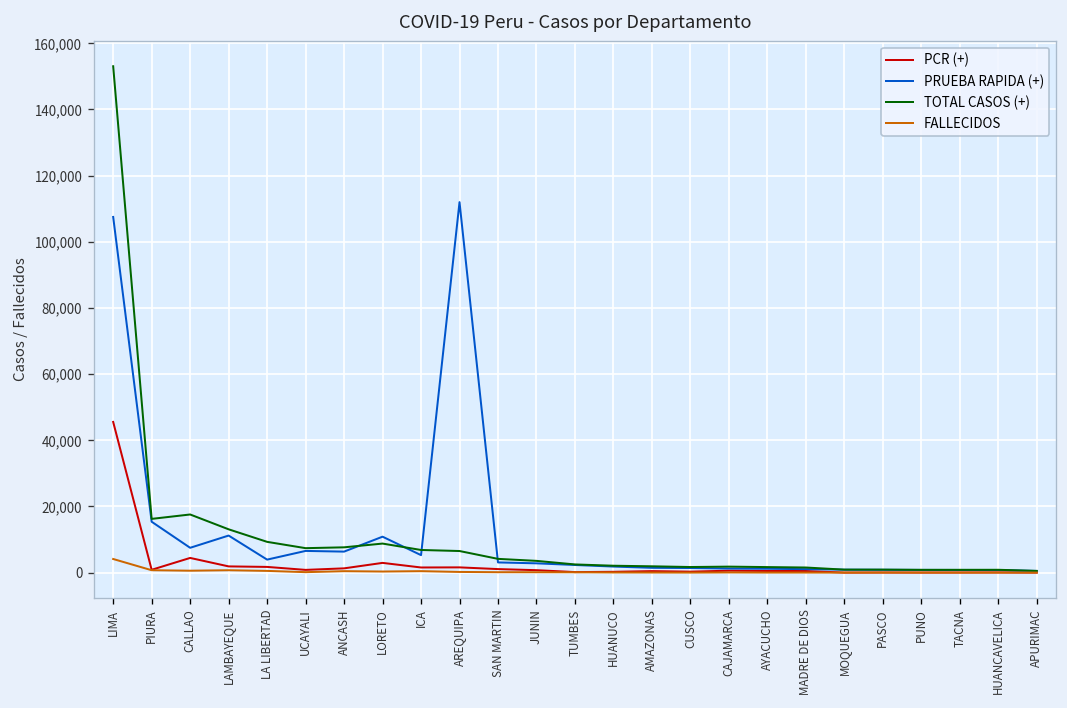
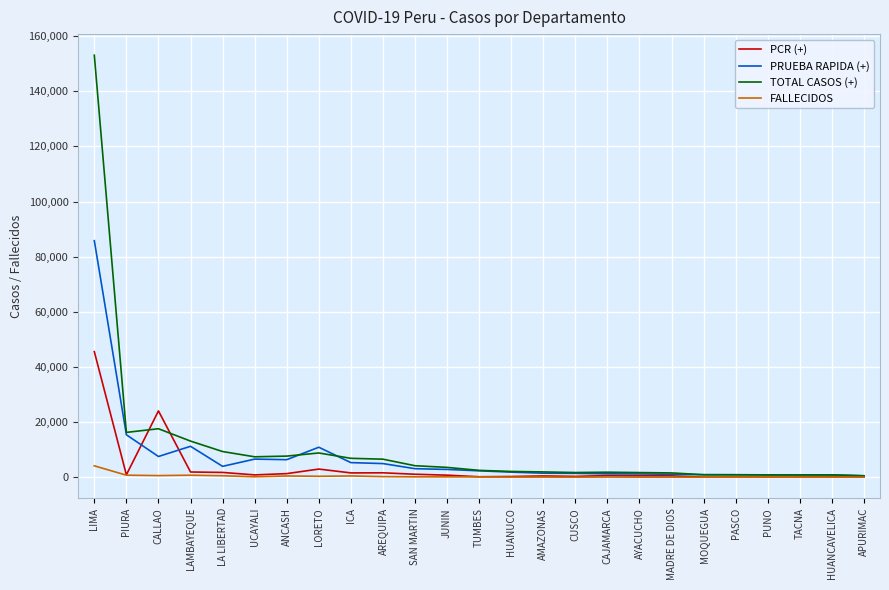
  {
    "PCR (+)": {
      "LIMA": "46,000",
-     "CALLAO": "4,000",
+     "CALLAO": "24,000",
      "LAMBAYEQUE": "2,000",
      "LA LIBERTAD": "2,000",
      "LORETO": "3,000",
      "ICA": "2,000",
      "AREQUIPA": "2,000",
      "SAN MARTIN": "1,000"
    },
    "PRUEBA RAPIDA (+)": {
-     "LIMA": "108,000",
+     "LIMA": "86,000",
      "CALLAO": "8,000",
      "LAMBAYEQUE": "11,000",
      "LA LIBERTAD": "4,000",
      "ANCASH": "6,000",
      "LORETO": "11,000",
      "ICA": "5,000",
-     "AREQUIPA": "112,000",
+     "AREQUIPA": "5,000",
      "SAN MARTIN": "3,000"
    },
    "TOTAL CASOS (+)": {
      "LIMA": "153,000",
      "CALLAO": "18,000",
      "LAMBAYEQUE": "13,000",
      "LA LIBERTAD": "9,000",
      "ANCASH": "8,000",
      "LORETO": "9,000",
      "ICA": "7,000",
      "AREQUIPA": "7,000",
      "SAN MARTIN": "4,000"
    },
    "FALLECIDOS": {
      "LIMA": "4,000",
      "CALLAO": "1,000",
      "LAMBAYEQUE": "1,000",
      "LA LIBERTAD": "1,000",
      "LORETO": "0",
      "ICA": "0",
      "AREQUIPA": "0",
      "SAN MARTIN": "0"
    }
  }
